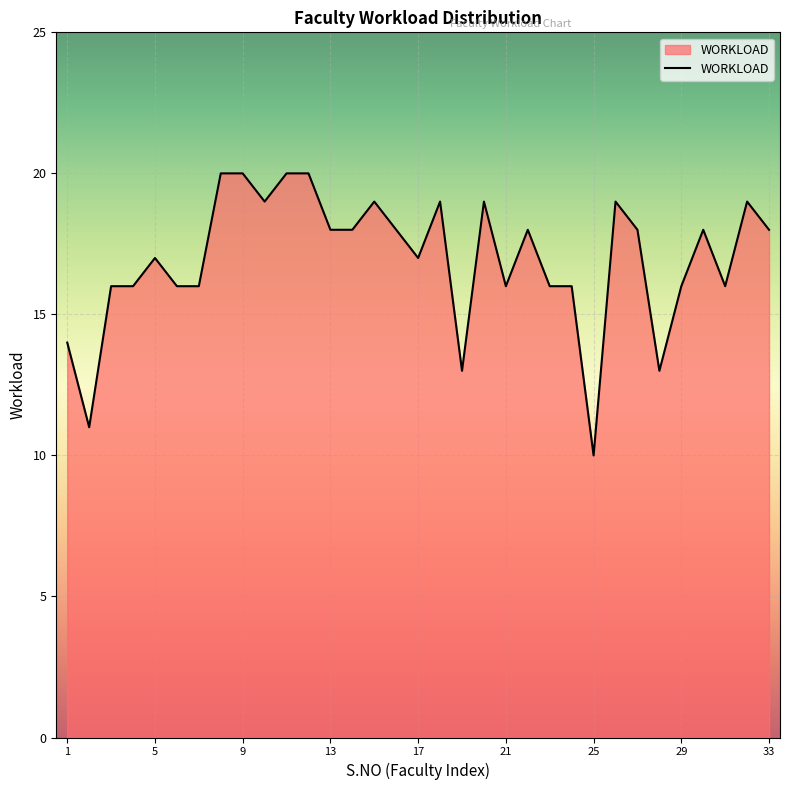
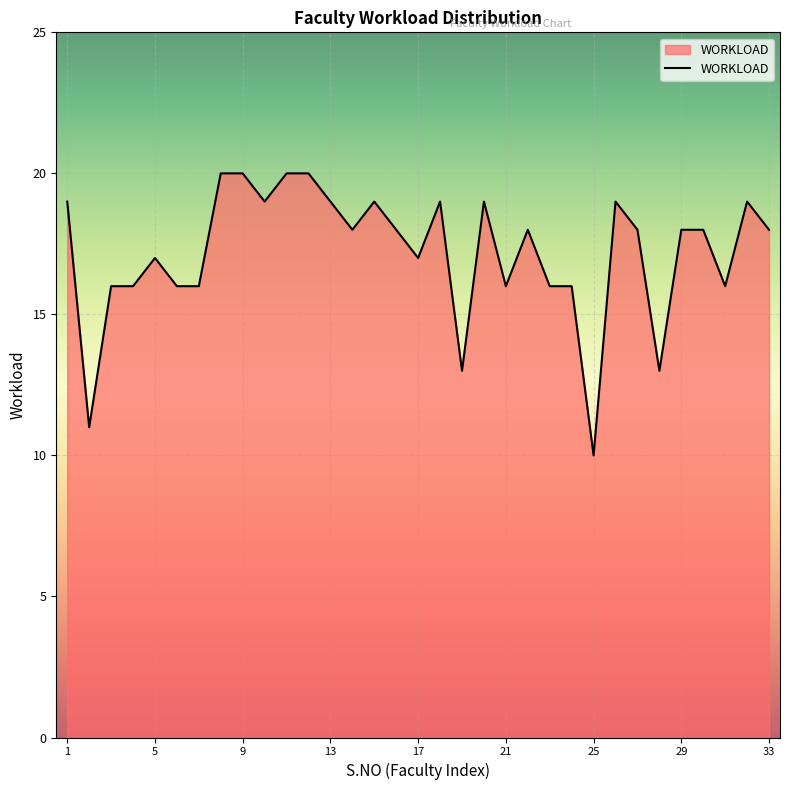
  {
-   "1": 14,
+   "1": 19,
    "5": 17,
    "9": 20,
-   "13": 18,
+   "13": 19,
    "17": 17,
    "21": 16,
    "25": 10,
-   "29": 16,
+   "29": 18,
    "33": 18
  }
